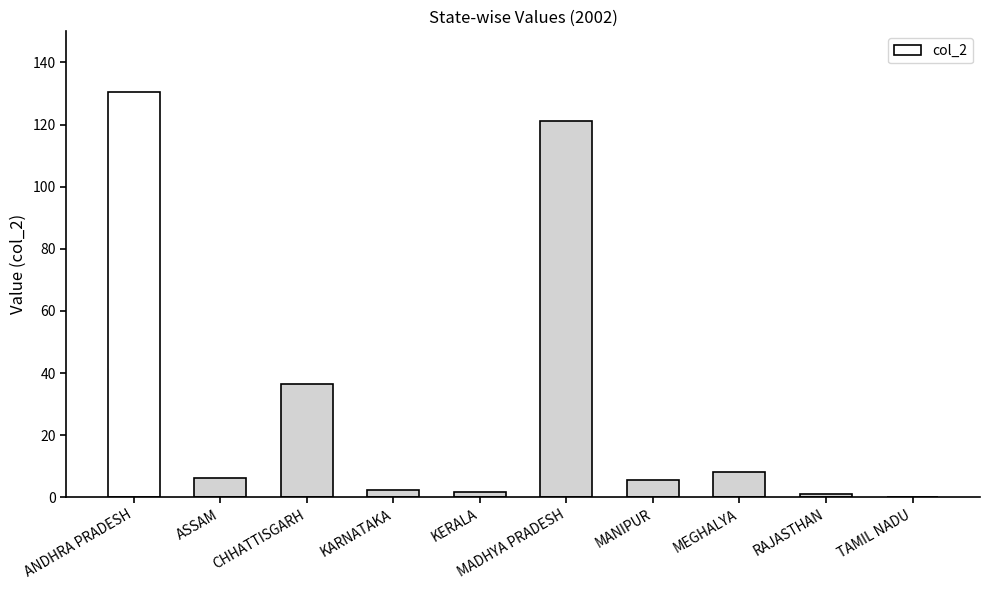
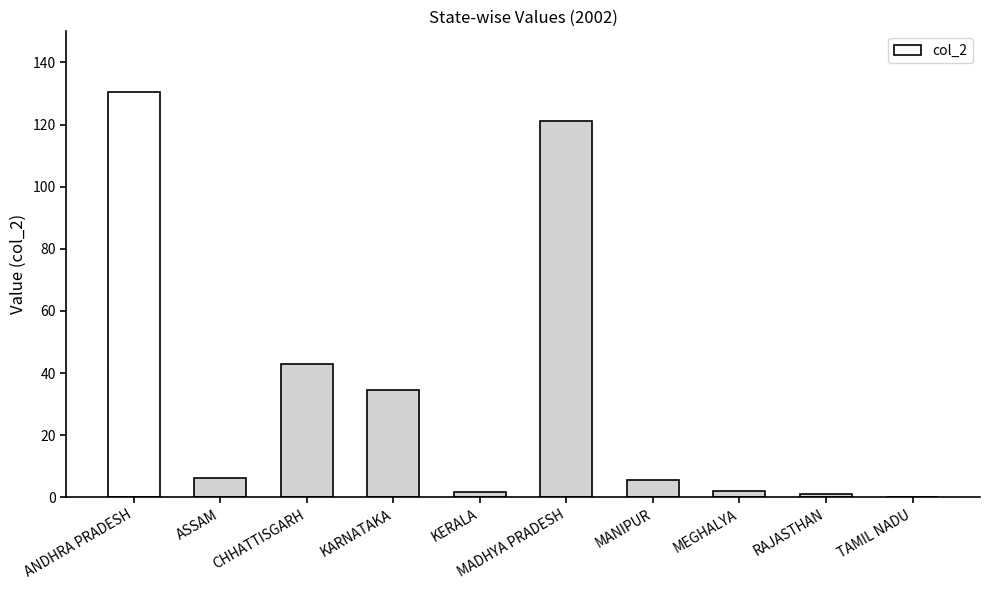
  {
    "ANDHRA PRADESH": 130,
    "ASSAM": 6,
-   "CHHATTISGARH": 36,
-   "KARNATAKA": 2,
+   "CHHATTISGARH": 43,
+   "KARNATAKA": 35,
    "KERALA": 2,
    "MADHYA PRADESH": 121,
    "MANIPUR": 6,
-   "MEGHALYA": 8,
+   "MEGHALYA": 2,
    "RAJASTHAN": 1,
    "TAMIL NADU": 0
  }
